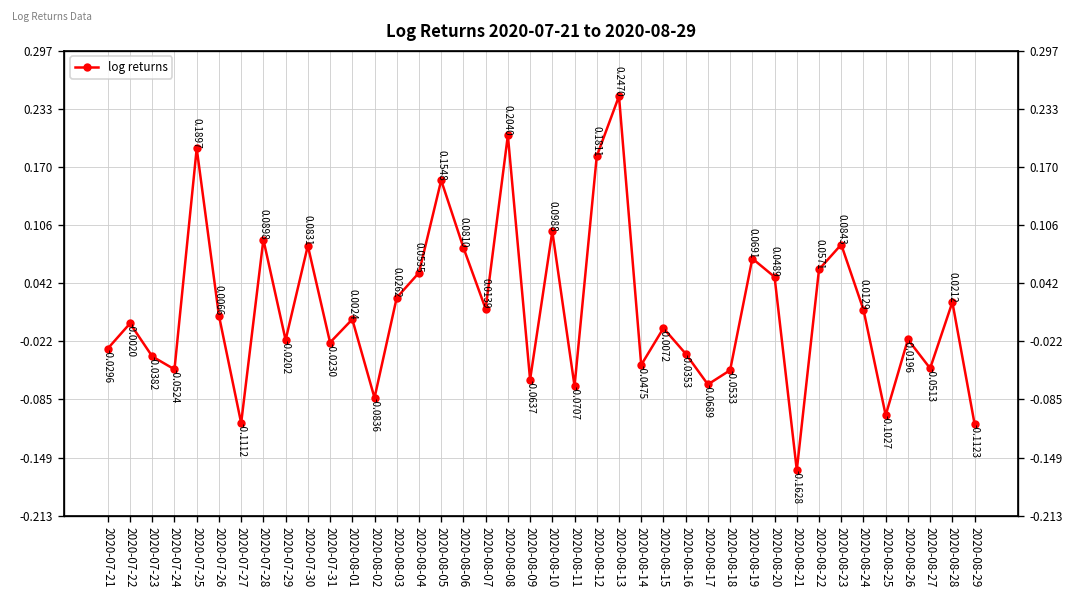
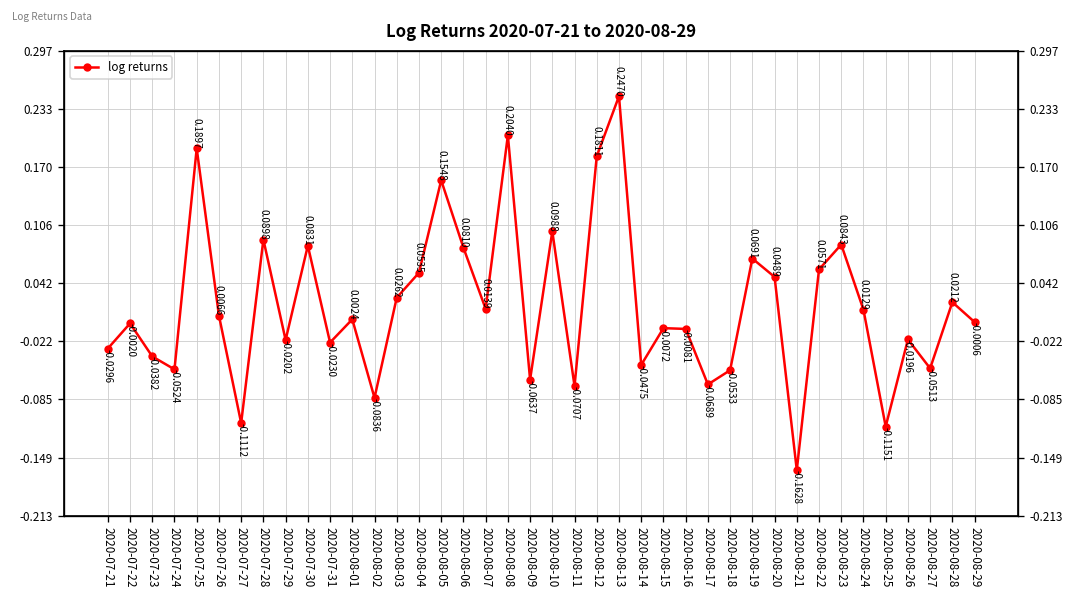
  {
    "2020-07-21": -0.0296,
    "2020-07-22": -0.0020,
    "2020-07-23": -0.0382,
    "2020-07-24": -0.0524,
    "2020-07-25": 0.1897,
    "2020-07-26": 0.0066,
    "2020-07-27": -0.1112,
    "2020-07-28": 0.0898,
    "2020-07-29": -0.0202,
    "2020-07-30": 0.0831,
    "2020-07-31": -0.0230,
    "2020-08-01": 0.0024,
    "2020-08-02": -0.0836,
    "2020-08-03": 0.0262,
    "2020-08-04": 0.0535,
    "2020-08-05": 0.1548,
    "2020-08-06": 0.0810,
    "2020-08-07": 0.0139,
    "2020-08-08": 0.2040,
    "2020-08-09": -0.0637,
    "2020-08-10": 0.0988,
    "2020-08-11": -0.0707,
    "2020-08-12": 0.1811,
    "2020-08-13": 0.2470,
    "2020-08-14": -0.0475,
    "2020-08-15": -0.0072,
-   "2020-08-16": -0.0353,
+   "2020-08-16": -0.0081,
    "2020-08-17": -0.0689,
    "2020-08-18": -0.0533,
    "2020-08-19": 0.0691,
    "2020-08-20": 0.0489,
    "2020-08-21": -0.1628,
    "2020-08-22": 0.0571,
    "2020-08-23": 0.0843,
    "2020-08-24": 0.0129,
-   "2020-08-25": -0.1027,
+   "2020-08-25": -0.1151,
    "2020-08-26": -0.0196,
    "2020-08-27": -0.0513,
    "2020-08-28": 0.0212,
-   "2020-08-29": -0.1123
+   "2020-08-29": -0.0006
  }
